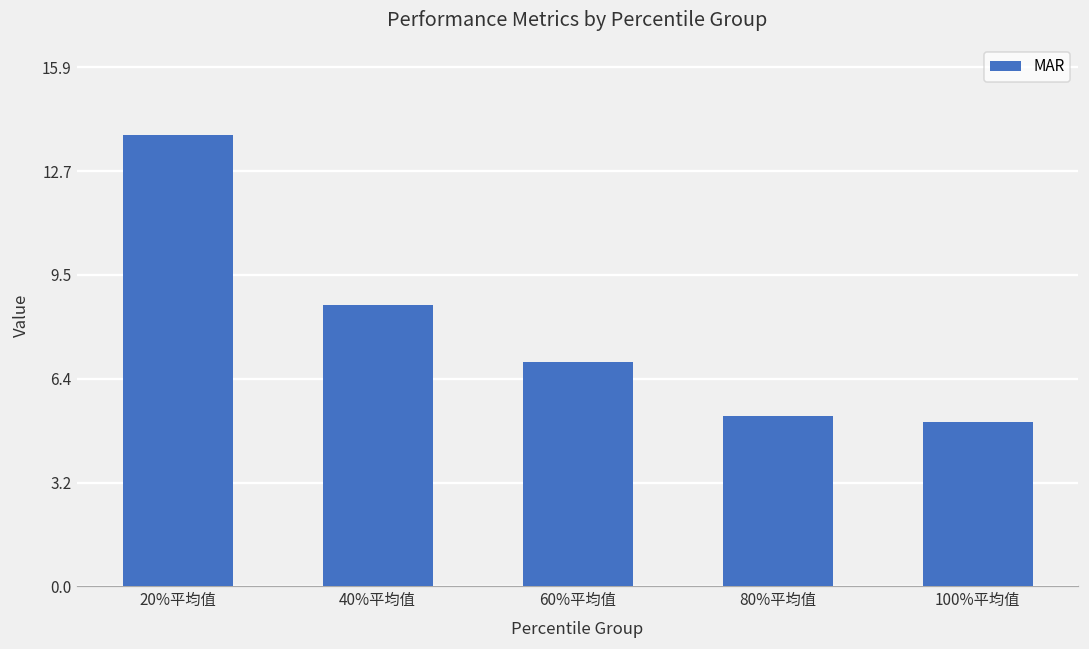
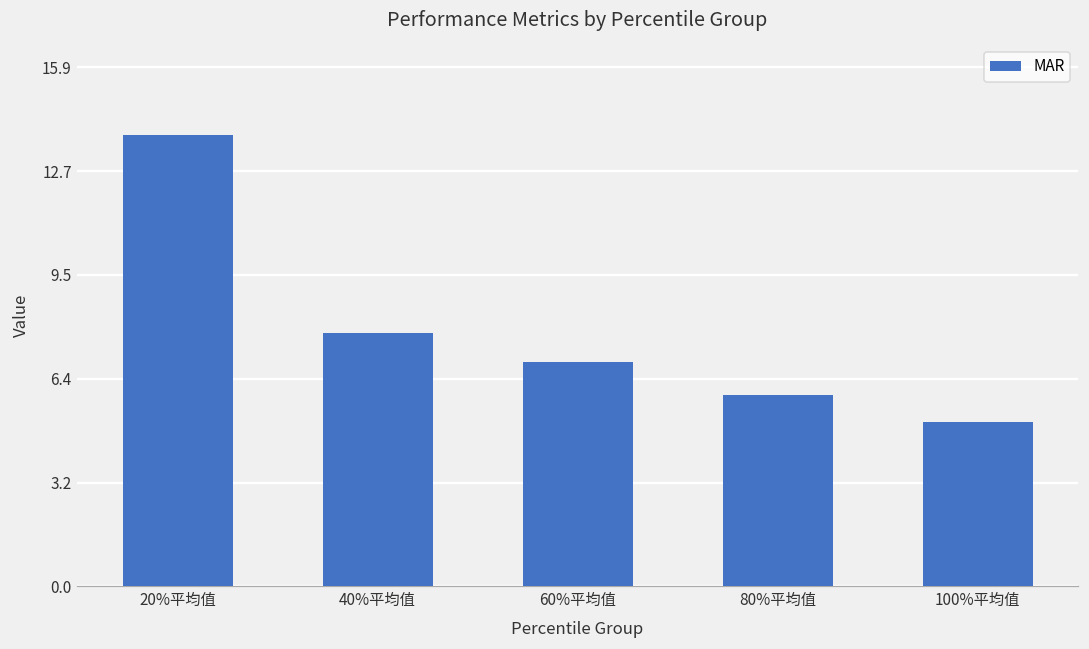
  {
    "20%平均值": 13.8,
-   "40%平均值": 8.6,
+   "40%平均值": 7.8,
    "60%平均值": 6.9,
-   "80%平均值": 5.2,
+   "80%平均值": 5.9,
    "100%平均值": 5.0
  }
